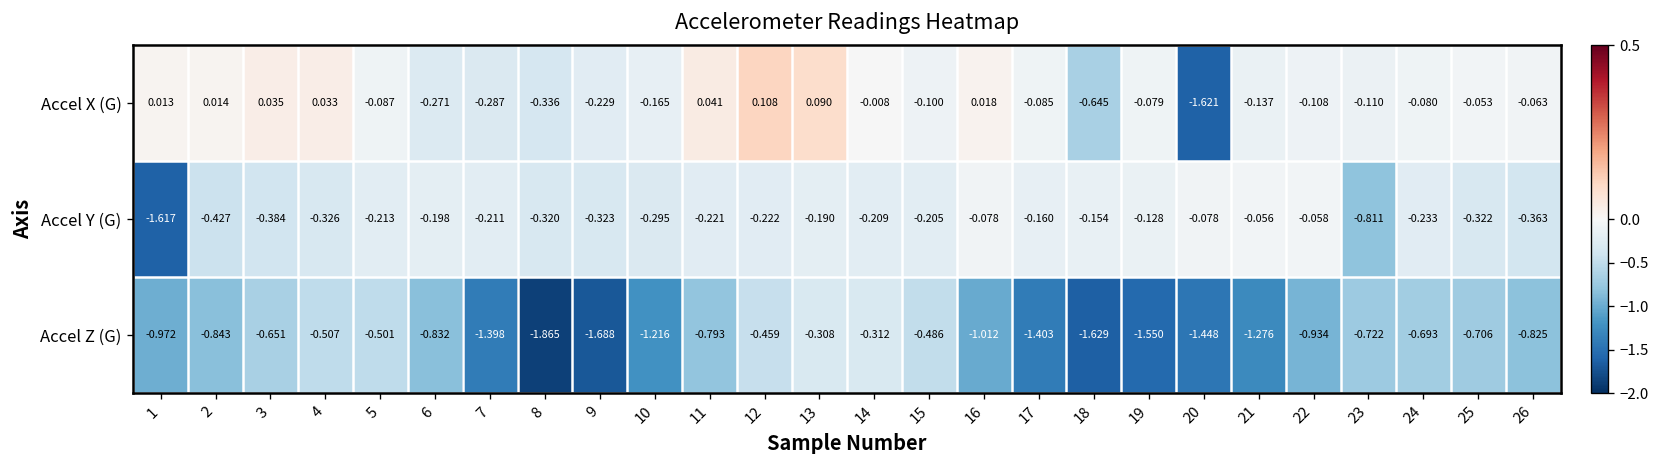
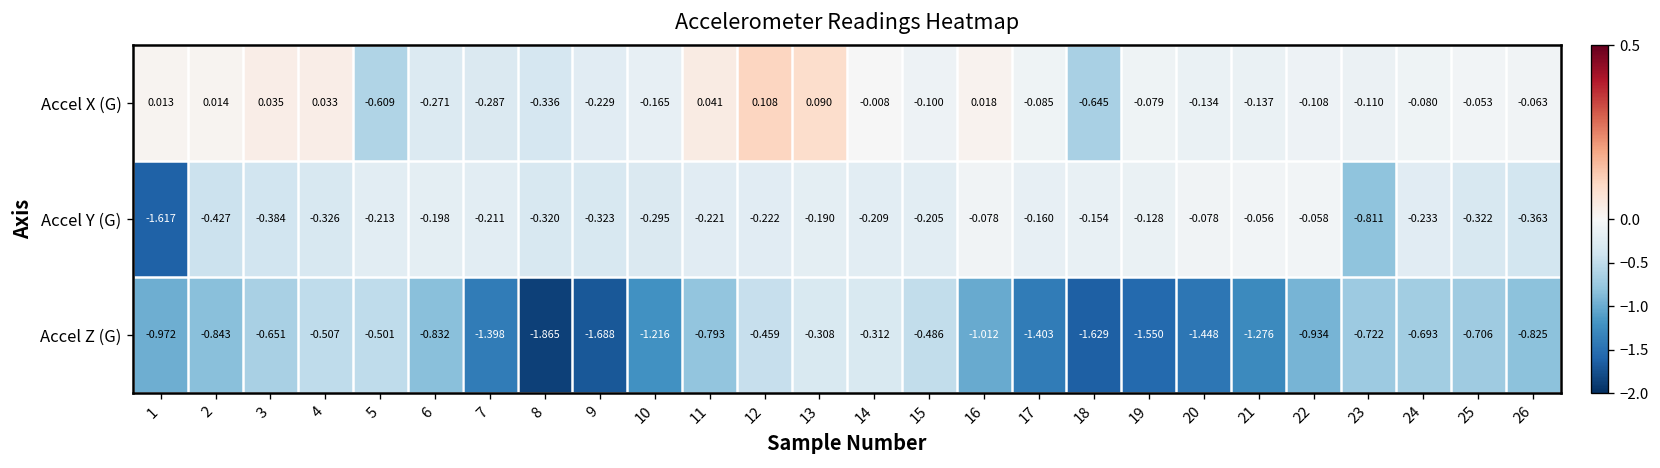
  {
    "Accel X (G)": {
      "1": 0.013,
      "2": 0.014,
      "3": 0.035,
      "4": 0.033,
-     "5": -0.087,
+     "5": -0.609,
      "6": -0.271,
      "7": -0.287,
      "8": -0.336,
      "9": -0.229,
      "10": -0.165,
      "11": 0.041,
      "12": 0.108,
      "13": 0.090,
      "14": -0.008,
      "15": -0.100,
      "16": 0.018,
      "17": -0.085,
      "18": -0.645,
      "19": -0.079,
-     "20": -1.621,
+     "20": -0.134,
      "21": -0.137,
      "22": -0.108,
      "23": -0.110,
      "24": -0.080,
      "25": -0.053,
      "26": -0.063
    },
    "Accel Y (G)": {
      "1": -1.617,
      "2": -0.427,
      "3": -0.384,
      "4": -0.326,
      "5": -0.213,
      "6": -0.198,
      "7": -0.211,
      "8": -0.320,
      "9": -0.323,
      "10": -0.295,
      "11": -0.221,
      "12": -0.222,
      "13": -0.190,
      "14": -0.209,
      "15": -0.205,
      "16": -0.078,
      "17": -0.160,
      "18": -0.154,
      "19": -0.128,
      "20": -0.078,
      "21": -0.056,
      "22": -0.058,
      "23": -0.811,
      "24": -0.233,
      "25": -0.322,
      "26": -0.363
    },
    "Accel Z (G)": {
      "1": -0.972,
      "2": -0.843,
      "3": -0.651,
      "4": -0.507,
      "5": -0.501,
      "6": -0.832,
      "7": -1.398,
      "8": -1.865,
      "9": -1.688,
      "10": -1.216,
      "11": -0.793,
      "12": -0.459,
      "13": -0.308,
      "14": -0.312,
      "15": -0.486,
      "16": -1.012,
      "17": -1.403,
      "18": -1.629,
      "19": -1.550,
      "20": -1.448,
      "21": -1.276,
      "22": -0.934,
      "23": -0.722,
      "24": -0.693,
      "25": -0.706,
      "26": -0.825
    }
  }
